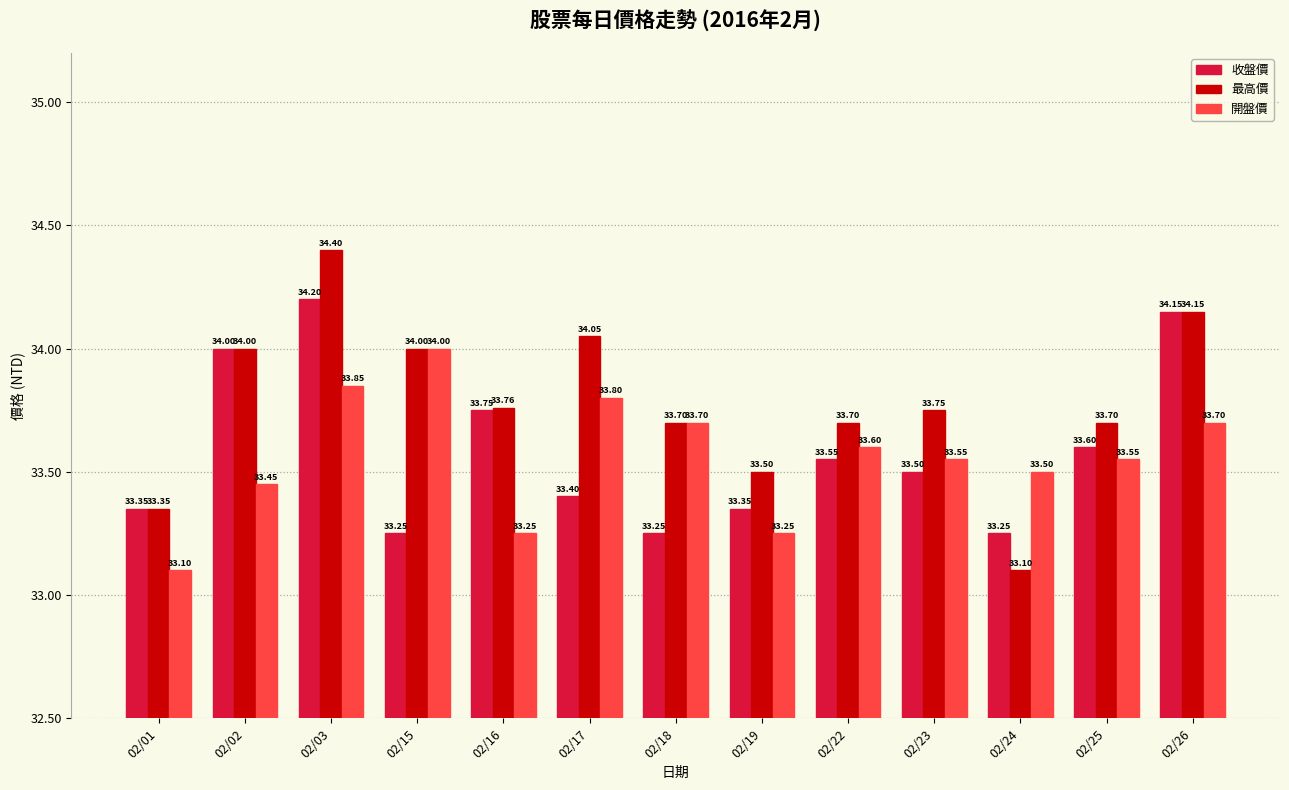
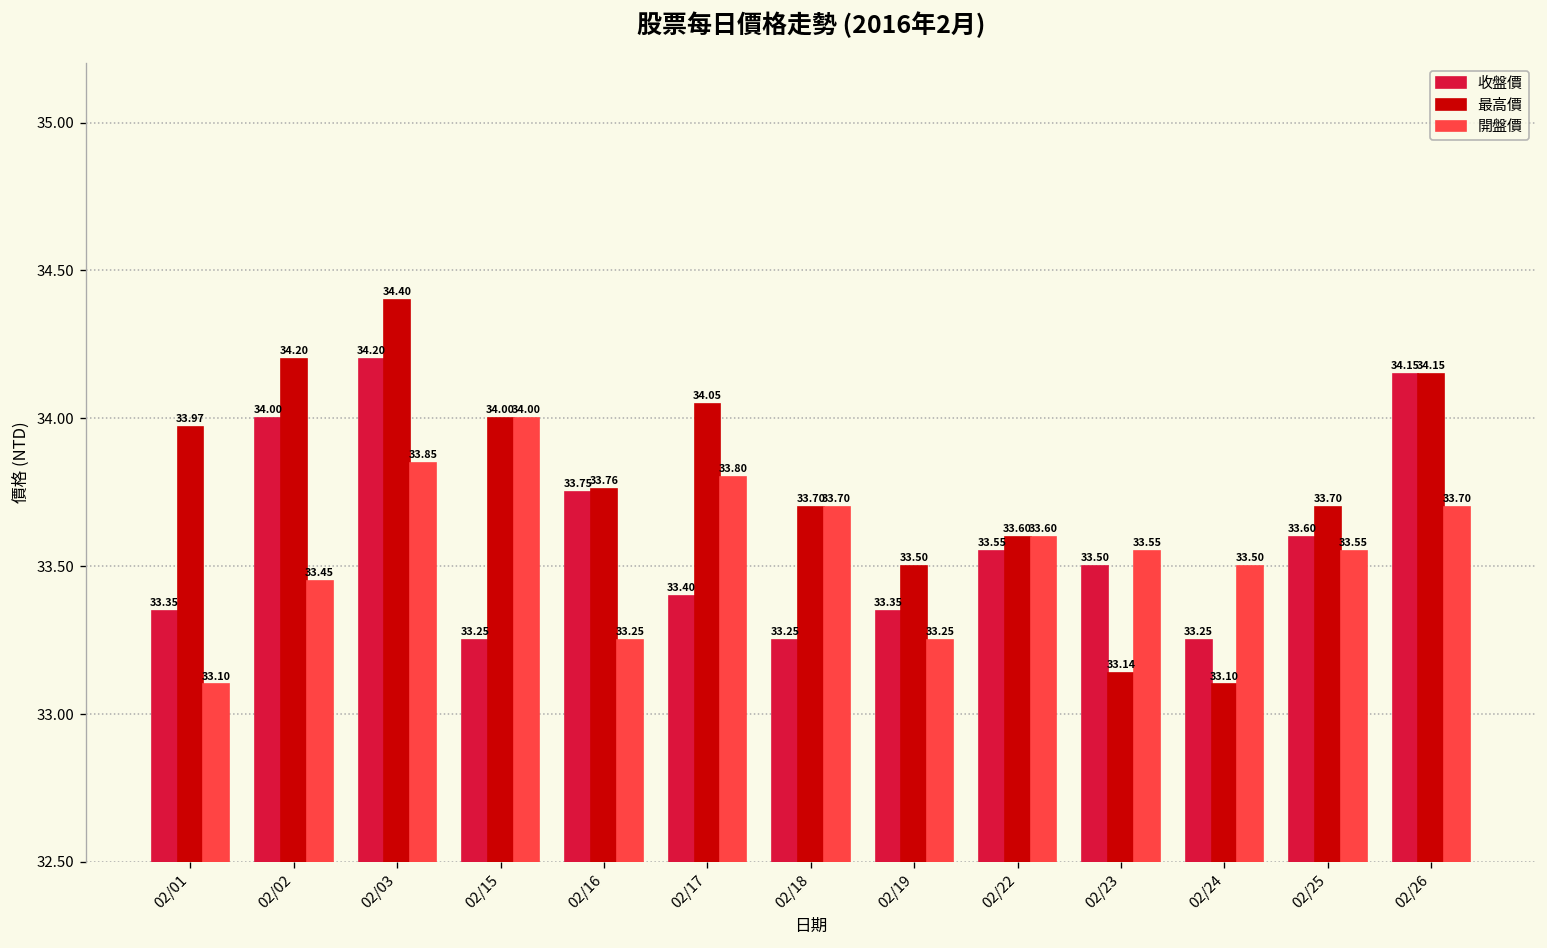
  {
    "最高價": {
-     "02/01": 33.35,
-     "02/02": 34.00,
+     "02/01": 33.97,
+     "02/02": 34.20,
      "02/03": 34.40,
      "02/15": 34.00,
      "02/16": 33.76,
      "02/17": 34.05,
      "02/18": 33.70,
      "02/19": 33.50,
-     "02/22": 33.70,
-     "02/23": 33.75,
+     "02/22": 33.60,
+     "02/23": 33.14,
      "02/24": 33.10,
      "02/25": 33.70,
      "02/26": 34.15
    }
  }
